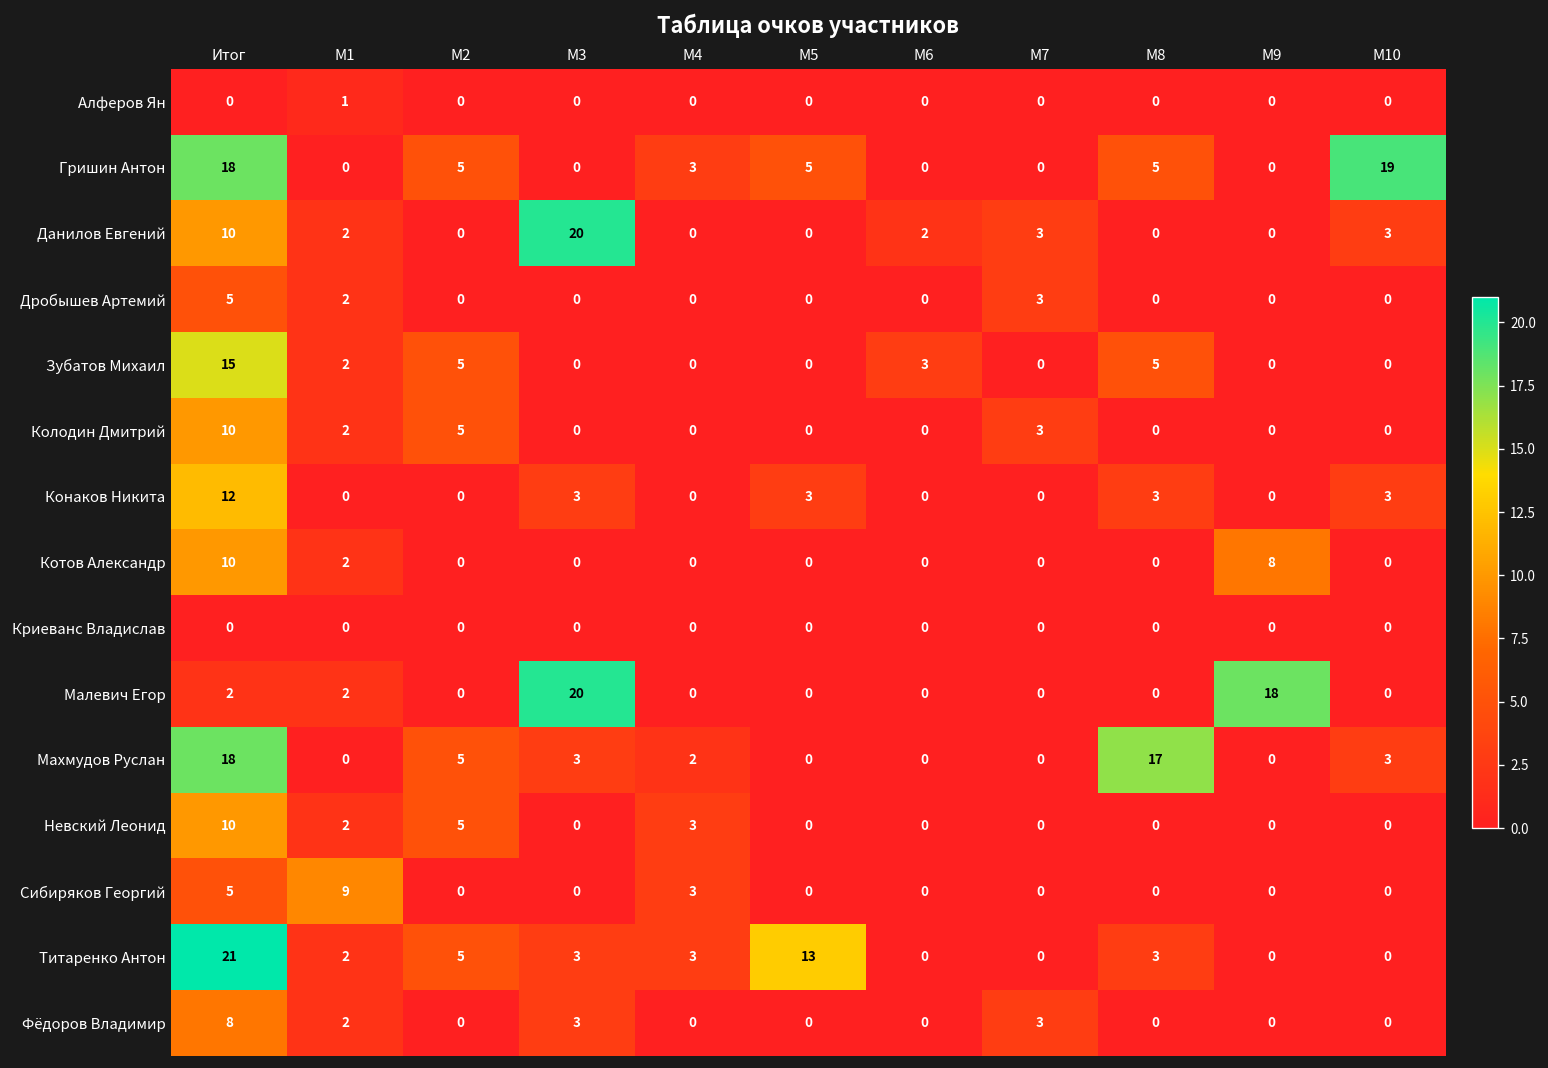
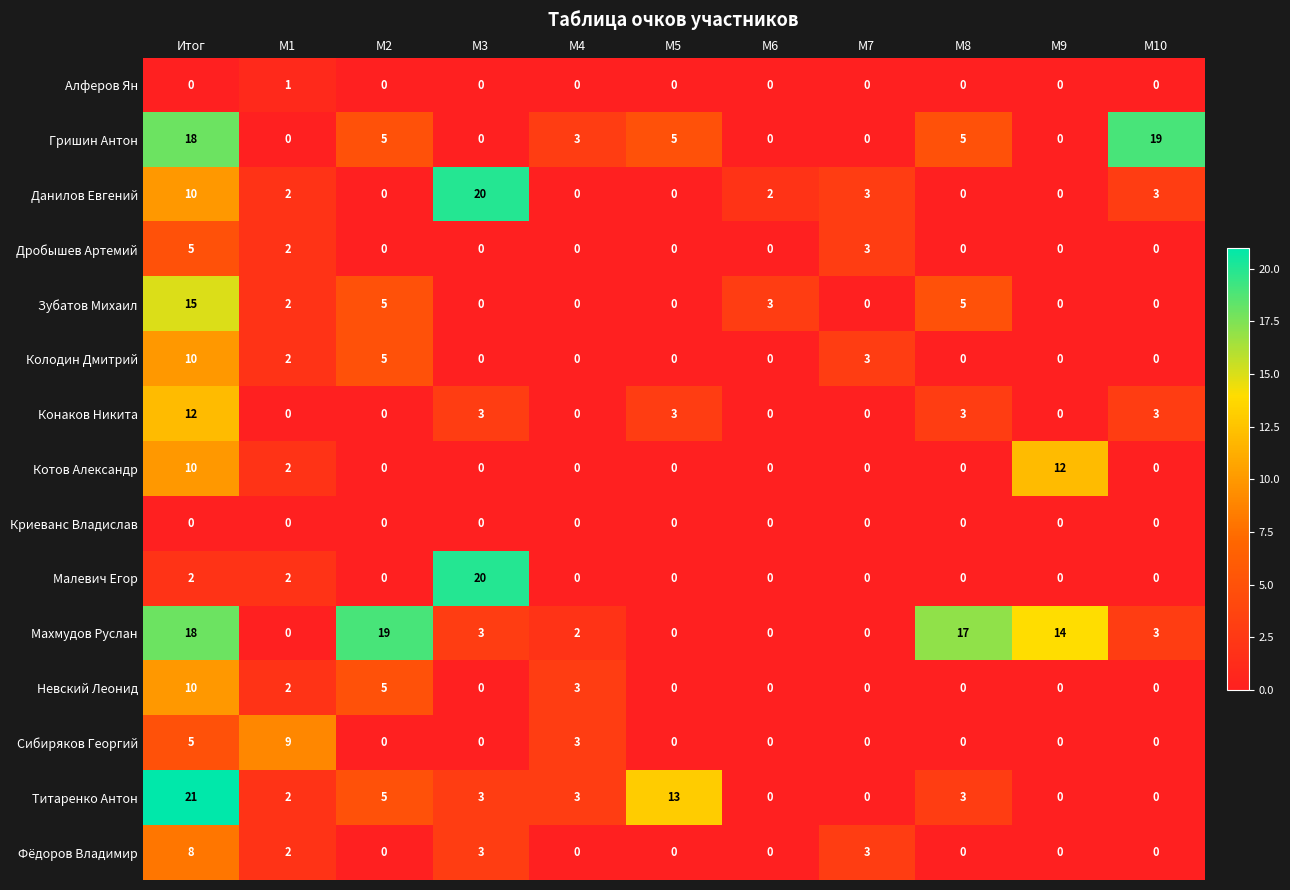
  {
    "Алферов Ян": {
      "Итог": 0,
      "М1": 1,
      "М2": 0,
      "М3": 0,
      "М4": 0,
      "М5": 0,
      "М6": 0,
      "М7": 0,
      "М8": 0,
      "М9": 0,
      "М10": 0
    },
    "Гришин Антон": {
      "Итог": 18,
      "М1": 0,
      "М2": 5,
      "М3": 0,
      "М4": 3,
      "М5": 5,
      "М6": 0,
      "М7": 0,
      "М8": 5,
      "М9": 0,
      "М10": 19
    },
    "Данилов Евгений": {
      "Итог": 10,
      "М1": 2,
      "М2": 0,
      "М3": 20,
      "М4": 0,
      "М5": 0,
      "М6": 2,
      "М7": 3,
      "М8": 0,
      "М9": 0,
      "М10": 3
    },
    "Дробышев Артемий": {
      "Итог": 5,
      "М1": 2,
      "М2": 0,
      "М3": 0,
      "М4": 0,
      "М5": 0,
      "М6": 0,
      "М7": 3,
      "М8": 0,
      "М9": 0,
      "М10": 0
    },
    "Зубатов Михаил": {
      "Итог": 15,
      "М1": 2,
      "М2": 5,
      "М3": 0,
      "М4": 0,
      "М5": 0,
      "М6": 3,
      "М7": 0,
      "М8": 5,
      "М9": 0,
      "М10": 0
    },
    "Колодин Дмитрий": {
      "Итог": 10,
      "М1": 2,
      "М2": 5,
      "М3": 0,
      "М4": 0,
      "М5": 0,
      "М6": 0,
      "М7": 3,
      "М8": 0,
      "М9": 0,
      "М10": 0
    },
    "Конаков Никита": {
      "Итог": 12,
      "М1": 0,
      "М2": 0,
      "М3": 3,
      "М4": 0,
      "М5": 3,
      "М6": 0,
      "М7": 0,
      "М8": 3,
      "М9": 0,
      "М10": 3
    },
    "Котов Александр": {
      "Итог": 10,
      "М1": 2,
      "М2": 0,
      "М3": 0,
      "М4": 0,
      "М5": 0,
      "М6": 0,
      "М7": 0,
      "М8": 0,
-     "М9": 8,
+     "М9": 12,
      "М10": 0
    },
    "Криеванс Владислав": {
      "Итог": 0,
      "М1": 0,
      "М2": 0,
      "М3": 0,
      "М4": 0,
      "М5": 0,
      "М6": 0,
      "М7": 0,
      "М8": 0,
      "М9": 0,
      "М10": 0
    },
    "Малевич Егор": {
      "Итог": 2,
      "М1": 2,
      "М2": 0,
      "М3": 20,
      "М4": 0,
      "М5": 0,
      "М6": 0,
      "М7": 0,
      "М8": 0,
-     "М9": 18,
+     "М9": 0,
      "М10": 0
    },
    "Махмудов Руслан": {
      "Итог": 18,
      "М1": 0,
-     "М2": 5,
+     "М2": 19,
      "М3": 3,
      "М4": 2,
      "М5": 0,
      "М6": 0,
      "М7": 0,
      "М8": 17,
-     "М9": 0,
+     "М9": 14,
      "М10": 3
    },
    "Невский Леонид": {
      "Итог": 10,
      "М1": 2,
      "М2": 5,
      "М3": 0,
      "М4": 3,
      "М5": 0,
      "М6": 0,
      "М7": 0,
      "М8": 0,
      "М9": 0,
      "М10": 0
    },
    "Сибиряков Георгий": {
      "Итог": 5,
      "М1": 9,
      "М2": 0,
      "М3": 0,
      "М4": 3,
      "М5": 0,
      "М6": 0,
      "М7": 0,
      "М8": 0,
      "М9": 0,
      "М10": 0
    },
    "Титаренко Антон": {
      "Итог": 21,
      "М1": 2,
      "М2": 5,
      "М3": 3,
      "М4": 3,
      "М5": 13,
      "М6": 0,
      "М7": 0,
      "М8": 3,
      "М9": 0,
      "М10": 0
    },
    "Фёдоров Владимир": {
      "Итог": 8,
      "М1": 2,
      "М2": 0,
      "М3": 3,
      "М4": 0,
      "М5": 0,
      "М6": 0,
      "М7": 3,
      "М8": 0,
      "М9": 0,
      "М10": 0
    }
  }
